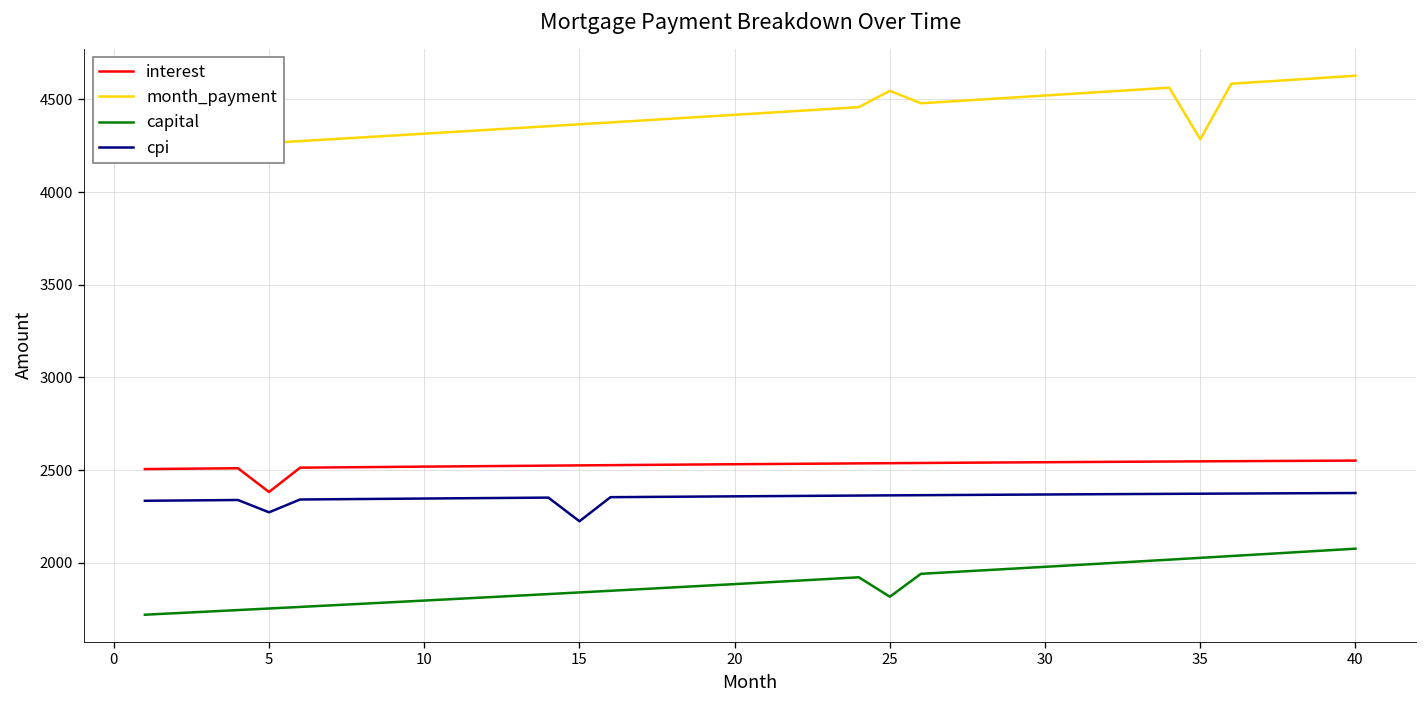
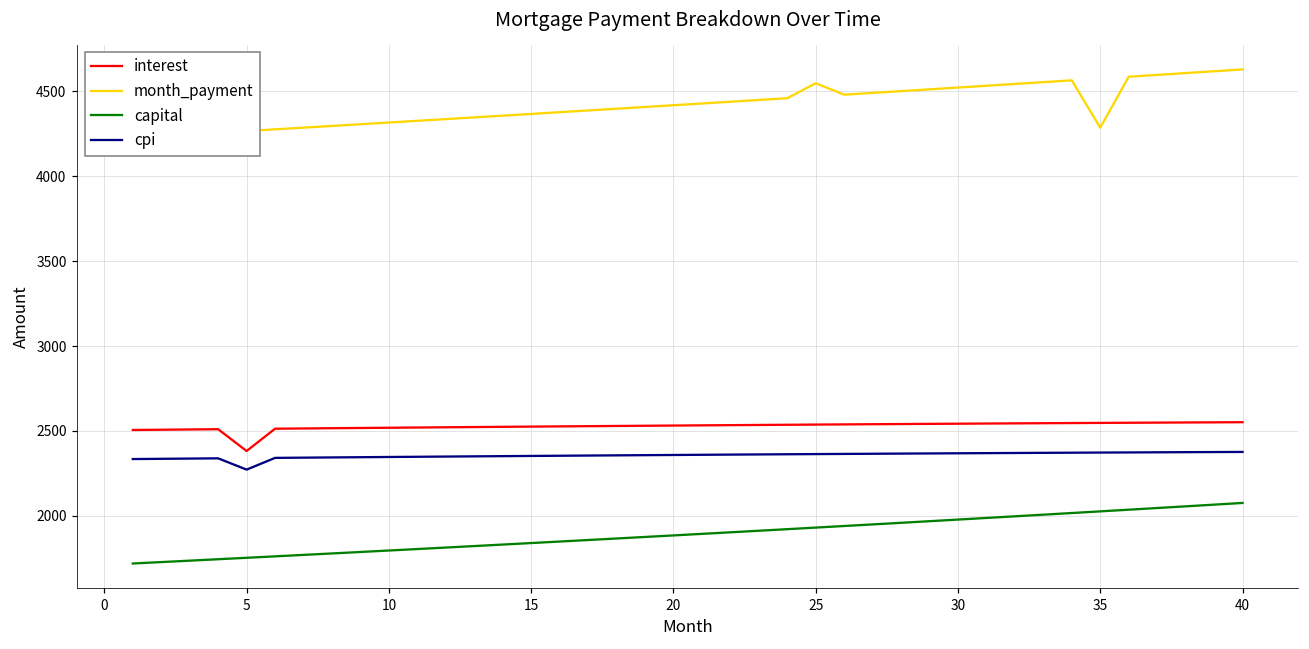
  {
    "interest": {
      "5": 2380,
      "10": 2520,
      "15": 2530,
      "20": 2530,
      "25": 2540,
      "30": 2540,
      "35": 2550,
      "40": 2550
    },
    "month_payment": {
      "10": 4320,
      "15": 4370,
      "20": 4420,
      "25": 4550,
      "30": 4520,
      "35": 4280,
      "40": 4630
    },
    "capital": {
      "5": 1750,
      "10": 1800,
      "15": 1840,
      "20": 1890,
-     "25": 1820,
+     "25": 1930,
      "30": 1980,
      "35": 2030,
      "40": 2080
    },
    "cpi": {
      "5": 2270,
      "10": 2350,
-     "15": 2220,
+     "15": 2350,
      "20": 2360,
      "25": 2360,
      "30": 2370,
      "35": 2370,
      "40": 2380
    }
  }
